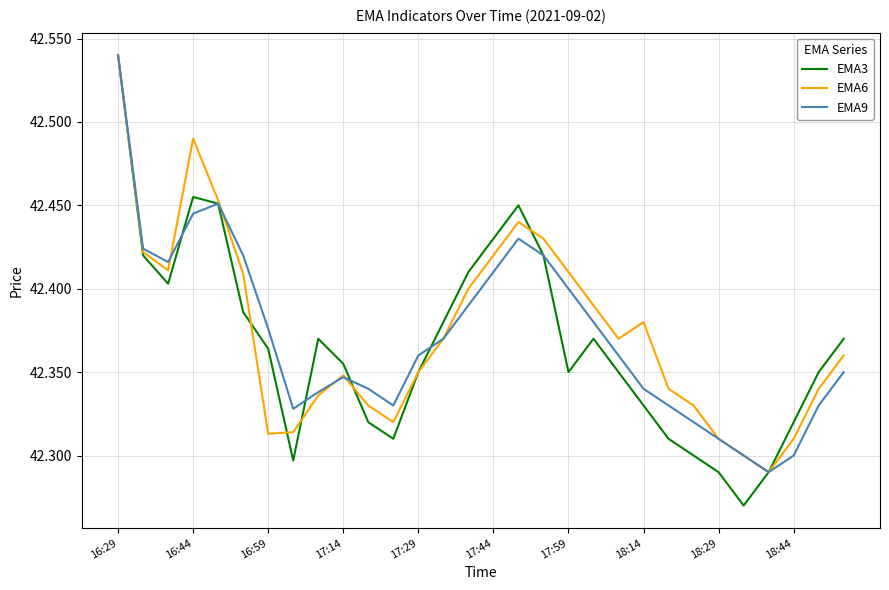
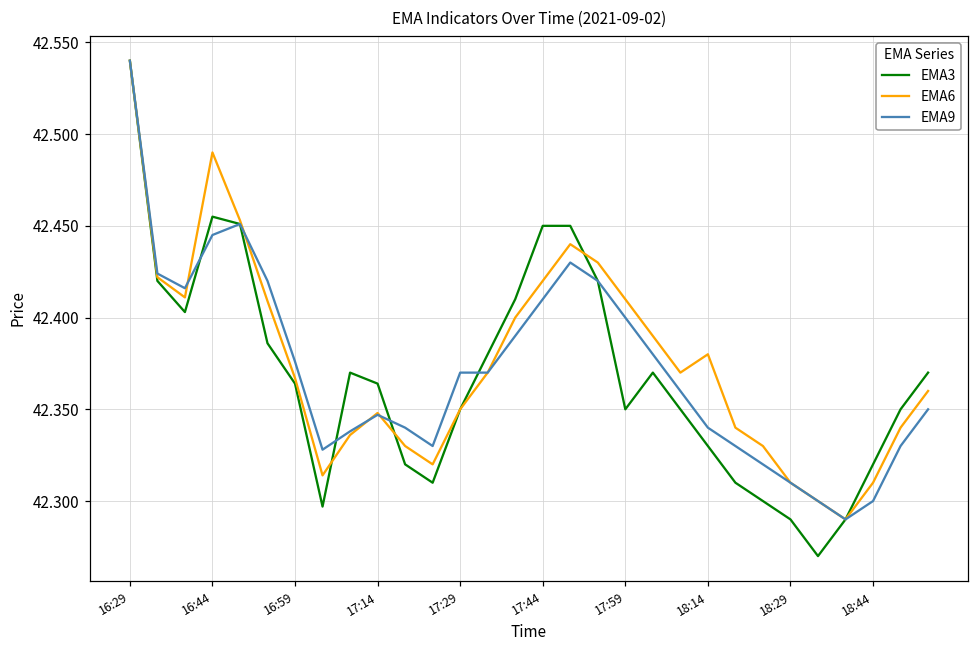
  {
    "EMA3": {
      "16:44": 42.455,
      "16:59": 42.364,
-     "17:14": 42.355,
-     "17:44": 42.43,
+     "17:14": 42.364,
+     "17:44": 42.45,
      "17:59": 42.350,
      "18:14": 42.330,
      "18:29": 42.290,
      "18:44": 42.320
    },
    "EMA6": {
      "16:44": 42.490,
-     "16:59": 42.313,
+     "16:59": 42.367,
      "17:44": 42.420,
      "17:59": 42.410,
      "18:14": 42.380,
      "18:44": 42.310
    },
    "EMA9": {
      "16:44": 42.445,
      "16:59": 42.376,
-     "17:29": 42.36,
+     "17:29": 42.37,
      "17:44": 42.41,
      "17:59": 42.40,
      "18:14": 42.34,
      "18:44": 42.30
    }
  }
